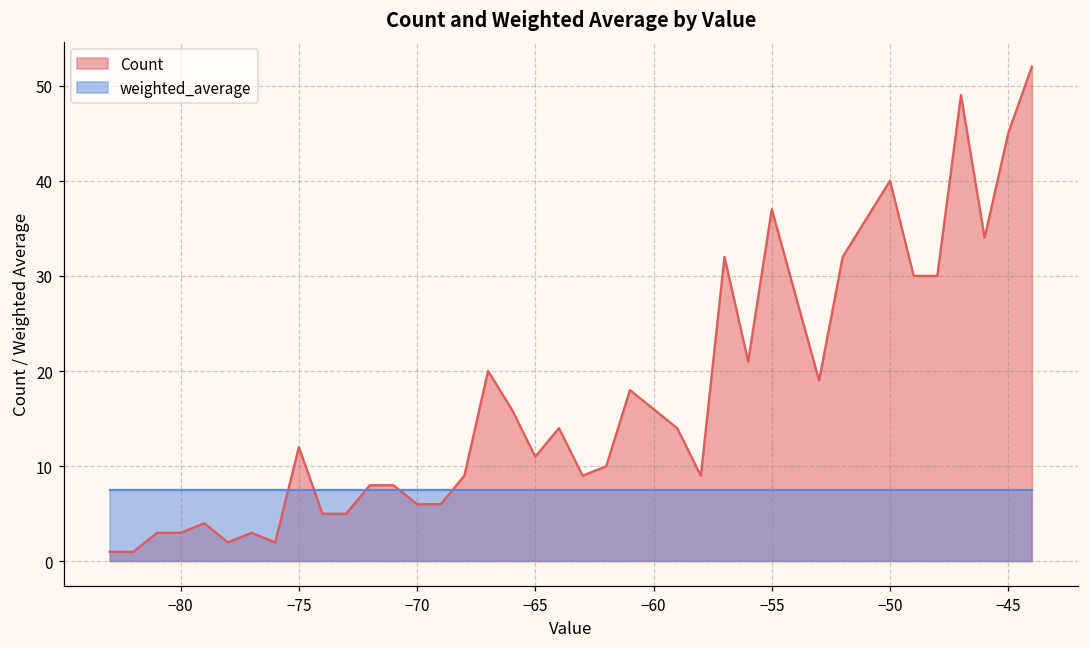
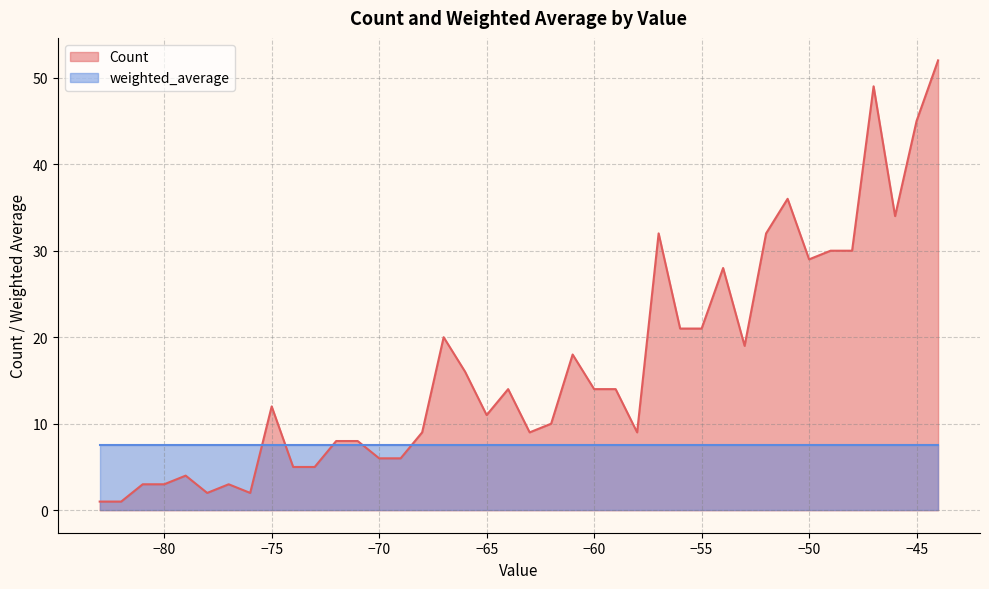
  {
    "Count": {
      "−80": 3,
      "−75": 12,
      "−70": 6,
      "−65": 11,
-     "−60": 16,
-     "−55": 37,
-     "−50": 40,
+     "−60": 14,
+     "−55": 21,
+     "−50": 29,
      "−45": 45
    },
    "weighted_average": {
      "−80": 8,
      "−75": 8,
      "−70": 8,
      "−65": 8,
      "−60": 8,
      "−55": 8,
      "−50": 8,
      "−45": 8
    }
  }
